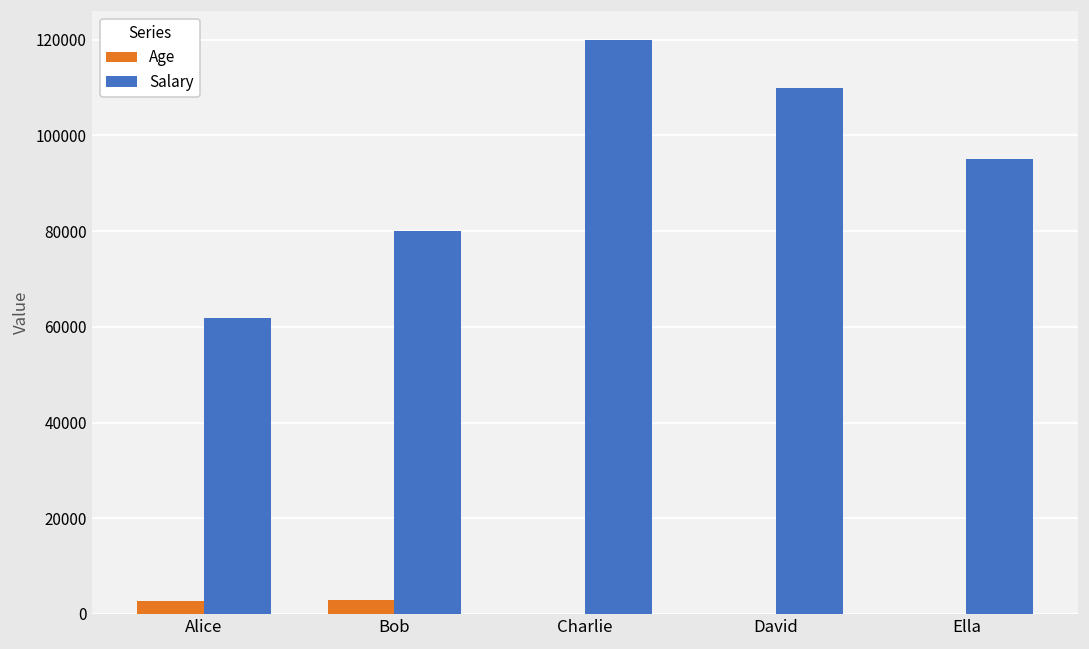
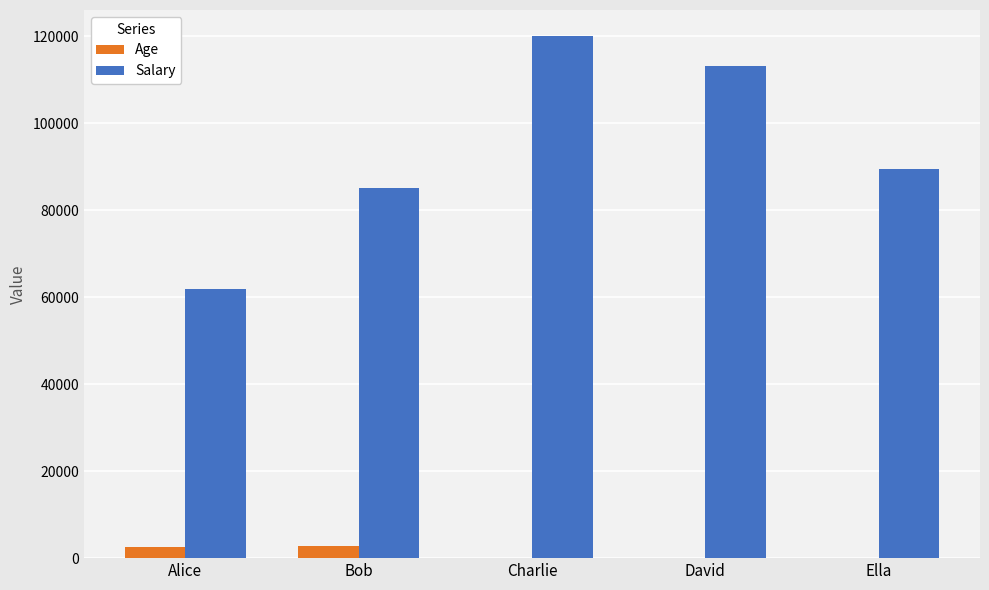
  {
    "Age": {
      "Alice": 3000,
      "Bob": 3000
    },
    "Salary": {
      "Alice": 62000,
-     "Bob": 80000,
+     "Bob": 85000,
      "Charlie": 120000,
-     "David": 110000,
-     "Ella": 95000
+     "David": 113000,
+     "Ella": 89000
    }
  }
